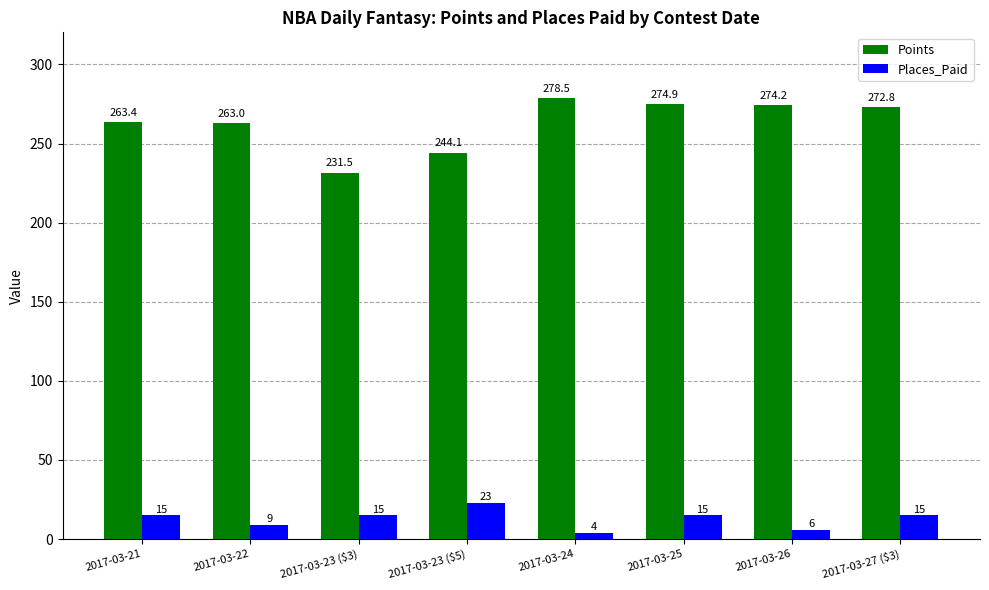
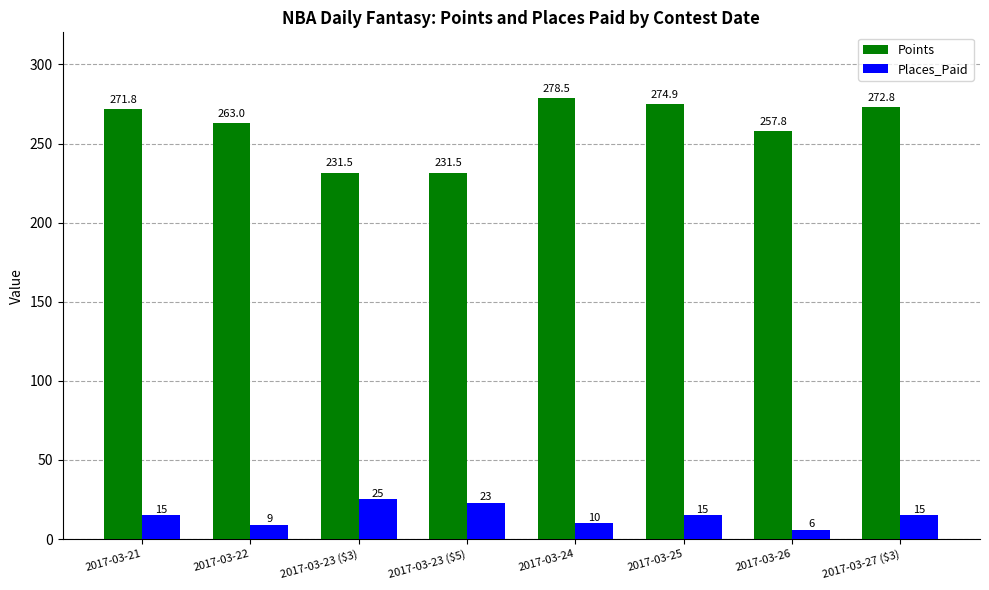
  {
    "Points": {
-     "2017-03-21": 263.4,
+     "2017-03-21": 271.8,
      "2017-03-22": 263.0,
      "2017-03-23 ($3)": 231.5,
-     "2017-03-23 ($5)": 244.1,
+     "2017-03-23 ($5)": 231.5,
      "2017-03-24": 278.5,
      "2017-03-25": 274.9,
-     "2017-03-26": 274.2,
+     "2017-03-26": 257.8,
      "2017-03-27 ($3)": 272.8
    },
    "Places_Paid": {
      "2017-03-21": 15,
      "2017-03-22": 9,
-     "2017-03-23 ($3)": 15,
+     "2017-03-23 ($3)": 25,
      "2017-03-23 ($5)": 23,
-     "2017-03-24": 4,
+     "2017-03-24": 10,
      "2017-03-25": 15,
      "2017-03-26": 6,
      "2017-03-27 ($3)": 15
    }
  }
